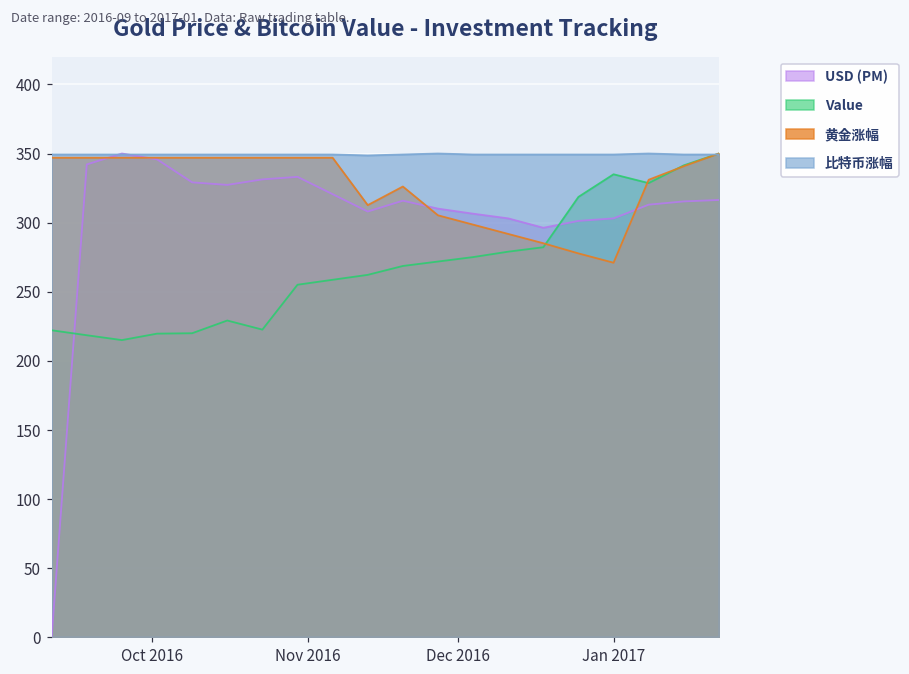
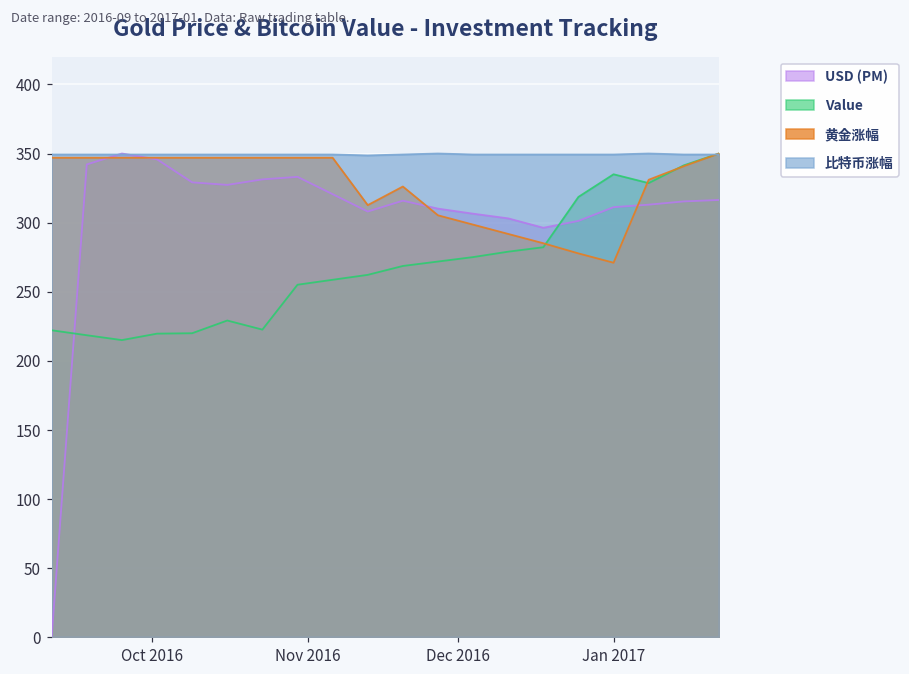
  {
    "USD (PM)": {
-     "Jan 2017": 303
+     "Jan 2017": 311
    },
    "Value": {
      "Jan 2017": 335
    },
    "黄金涨幅": {
      "Jan 2017": 271
    },
    "比特币涨幅": {
      "Jan 2017": 349
    }
  }
